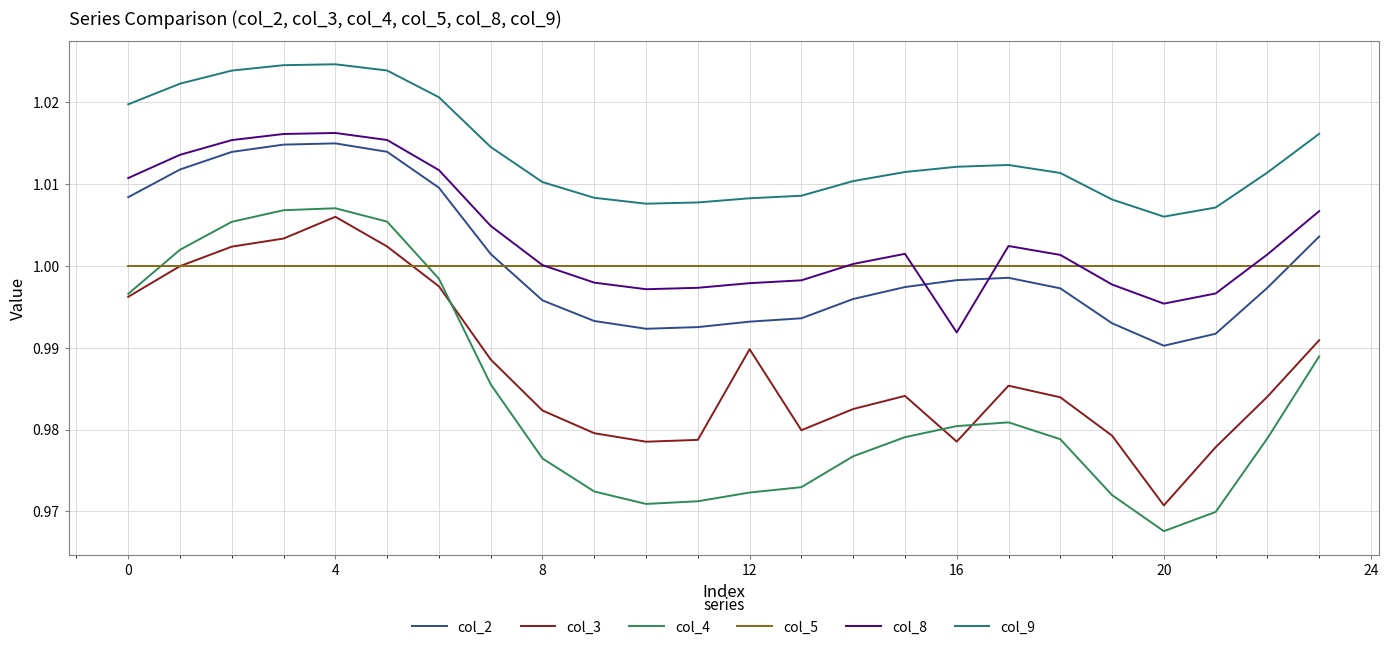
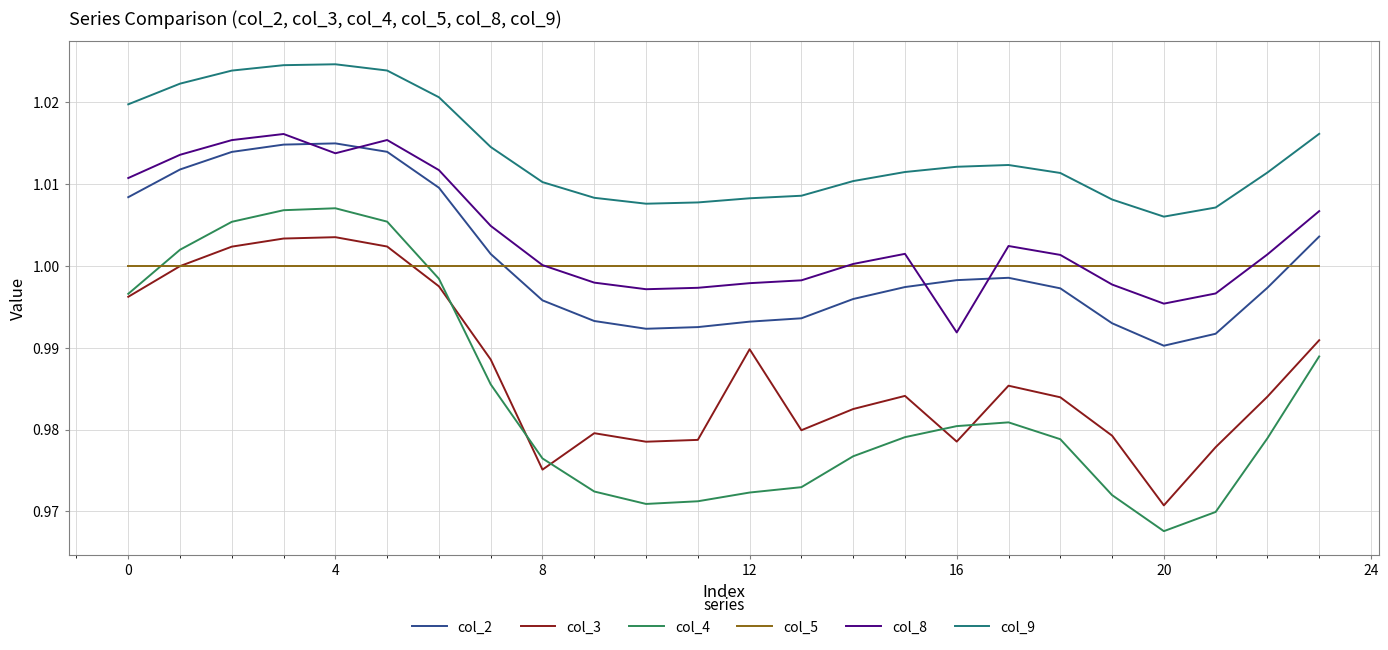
  {
    "col_3": {
      "0": 0.996,
-     "4": 1.006,
-     "8": 0.982,
+     "4": 1.003,
+     "8": 0.975,
      "12": 0.990,
      "16": 0.979,
      "20": 0.971
    },
    "col_5": {
      "0": 1.000,
      "4": 1.000,
      "12": 1.000,
      "16": 1.000,
      "20": 1.000
    },
    "col_8": {
      "0": 1.011,
-     "4": 1.016,
+     "4": 1.014,
      "12": 0.998,
      "16": 0.992,
      "20": 0.995
    }
  }
